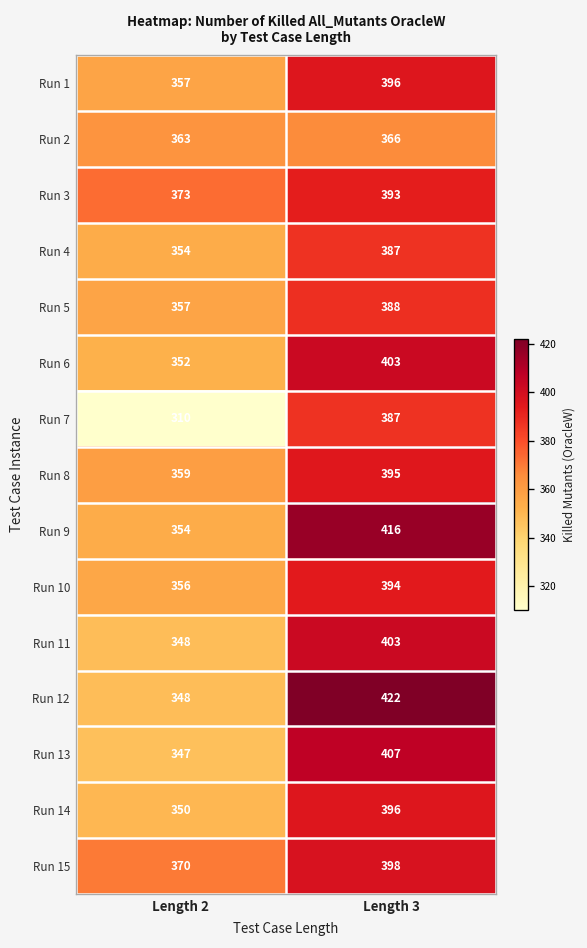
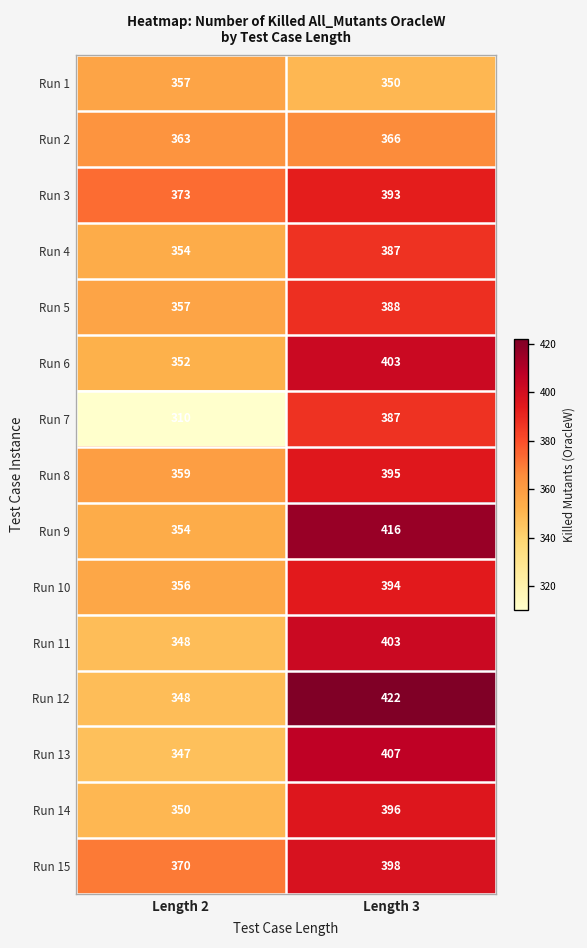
  {
    "Run 1": {
      "Length 2": 357,
-     "Length 3": 396
+     "Length 3": 350
    },
    "Run 2": {
      "Length 2": 363,
      "Length 3": 366
    },
    "Run 3": {
      "Length 2": 373,
      "Length 3": 393
    },
    "Run 4": {
      "Length 2": 354,
      "Length 3": 387
    },
    "Run 5": {
      "Length 2": 357,
      "Length 3": 388
    },
    "Run 6": {
      "Length 2": 352,
      "Length 3": 403
    },
    "Run 7": {
      "Length 2": 310,
      "Length 3": 387
    },
    "Run 8": {
      "Length 2": 359,
      "Length 3": 395
    },
    "Run 9": {
      "Length 2": 354,
      "Length 3": 416
    },
    "Run 10": {
      "Length 2": 356,
      "Length 3": 394
    },
    "Run 11": {
      "Length 2": 348,
      "Length 3": 403
    },
    "Run 12": {
      "Length 2": 348,
      "Length 3": 422
    },
    "Run 13": {
      "Length 2": 347,
      "Length 3": 407
    },
    "Run 14": {
      "Length 2": 350,
      "Length 3": 396
    },
    "Run 15": {
      "Length 2": 370,
      "Length 3": 398
    }
  }
